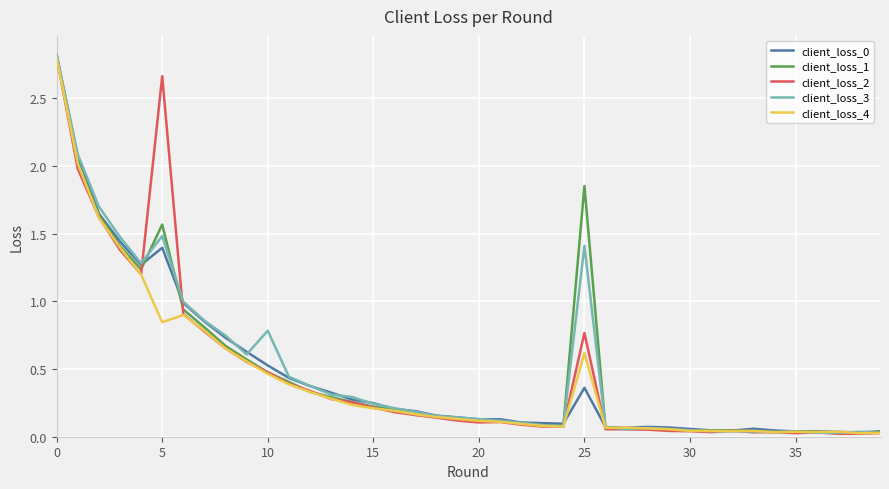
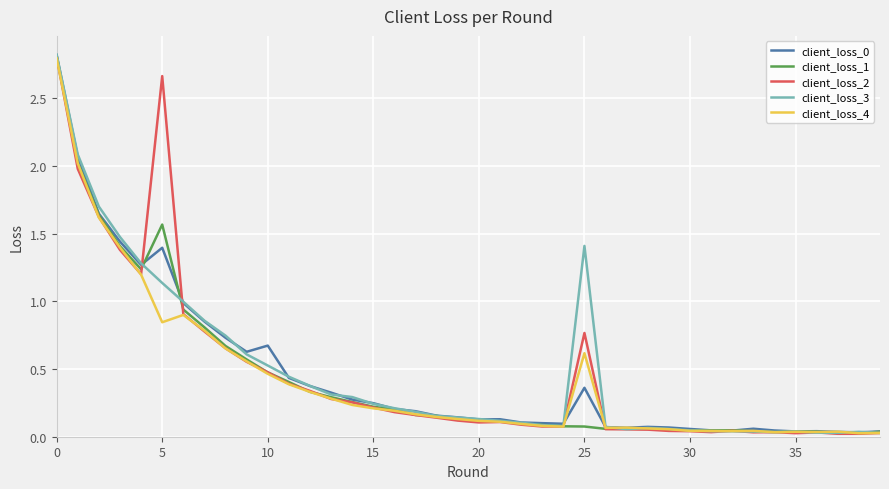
  {
    "client_loss_0": {
      "5": 1.40,
-     "10": 0.53,
+     "10": 0.67,
      "25": 0.36
    },
    "client_loss_1": {
      "5": 1.57,
-     "25": 1.85
+     "25": 0.08
    },
    "client_loss_2": {
      "5": 2.66,
      "25": 0.77
    },
    "client_loss_3": {
-     "5": 1.48,
-     "10": 0.78,
+     "5": 1.14,
+     "10": 0.53,
      "25": 1.41
    },
    "client_loss_4": {
      "5": 0.85,
      "25": 0.62
    }
  }
